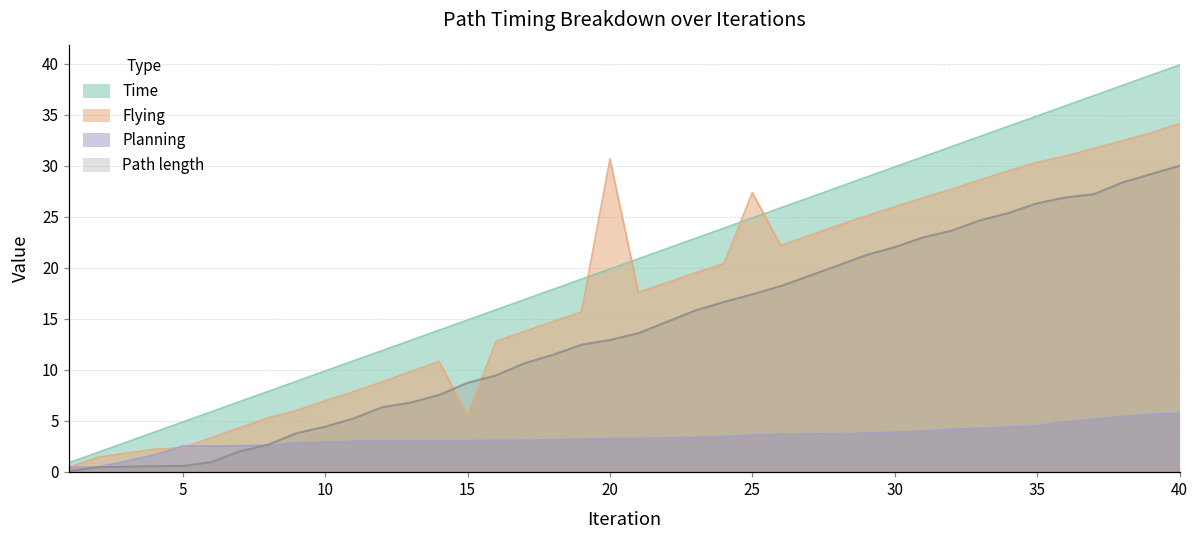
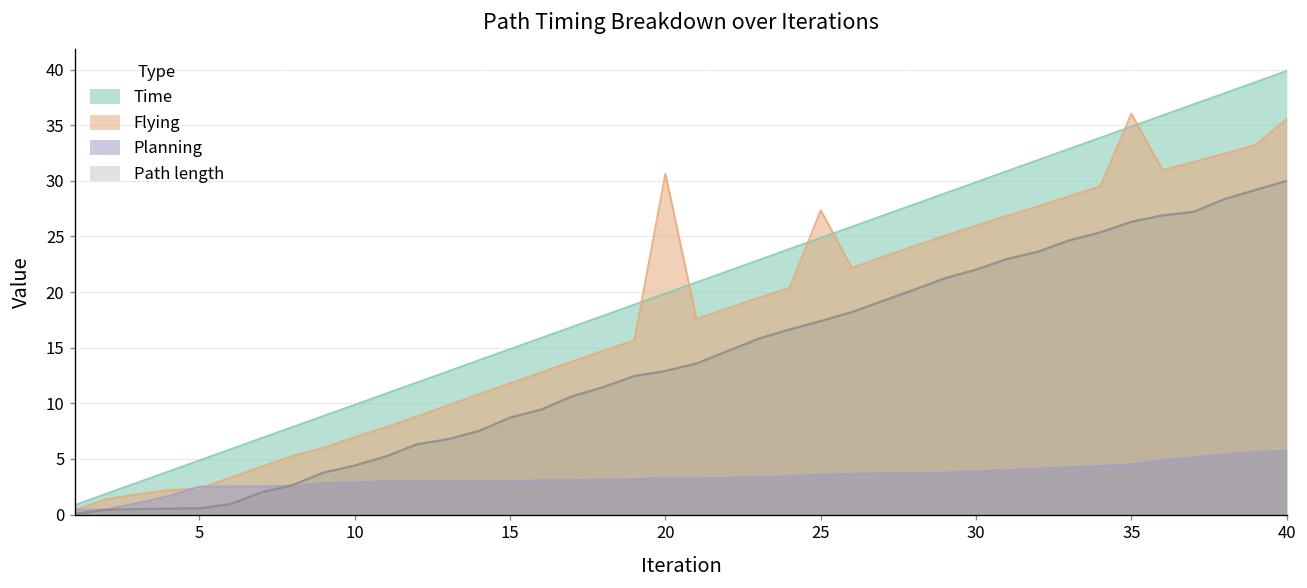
  {
    "Flying": {
      "10": 7,
-     "15": 6,
+     "15": 12,
      "20": 31,
      "25": 27,
      "30": 26,
-     "35": 30,
-     "40": 34
+     "35": 36,
+     "40": 36
    }
  }
